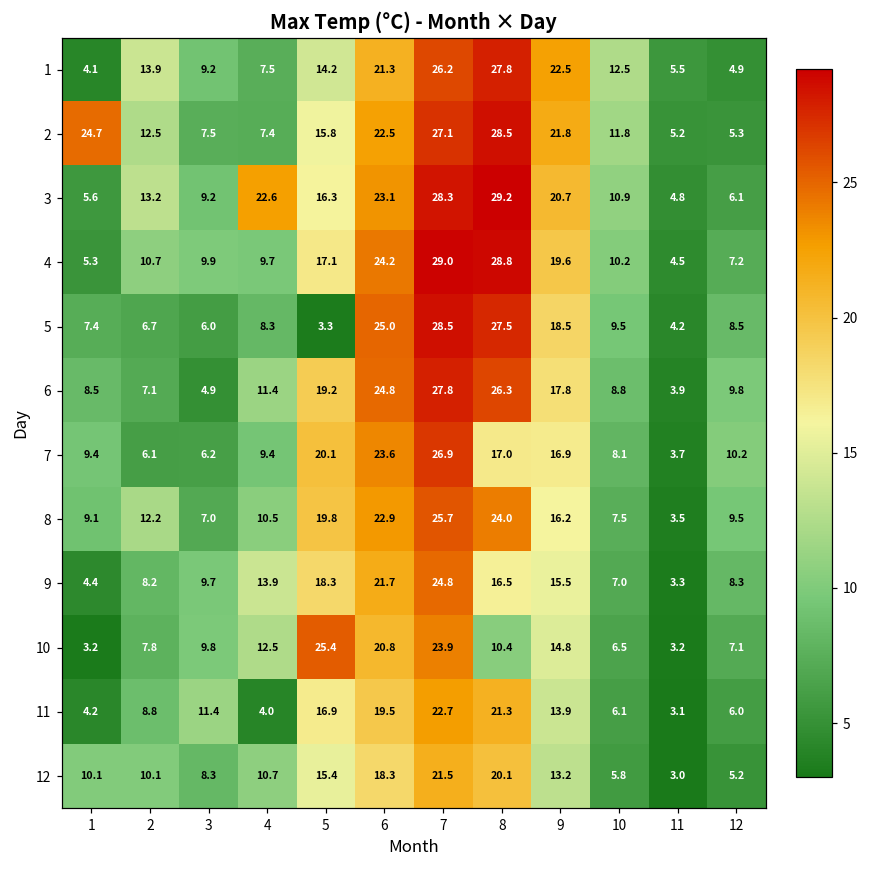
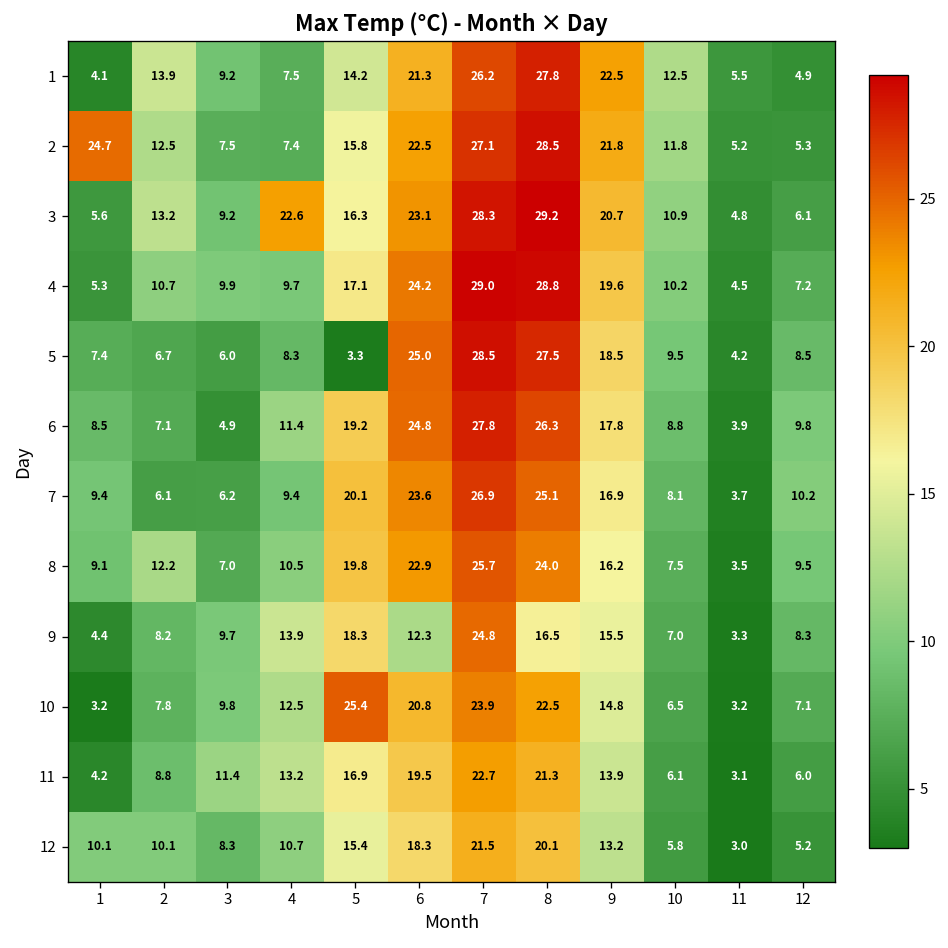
  {
    "1": {
      "1": 4.1,
      "2": 13.9,
      "3": 9.2,
      "4": 7.5,
      "5": 14.2,
      "6": 21.3,
      "7": 26.2,
      "8": 27.8,
      "9": 22.5,
      "10": 12.5,
      "11": 5.5,
      "12": 4.9
    },
    "2": {
      "1": 24.7,
      "2": 12.5,
      "3": 7.5,
      "4": 7.4,
      "5": 15.8,
      "6": 22.5,
      "7": 27.1,
      "8": 28.5,
      "9": 21.8,
      "10": 11.8,
      "11": 5.2,
      "12": 5.3
    },
    "3": {
      "1": 5.6,
      "2": 13.2,
      "3": 9.2,
      "4": 22.6,
      "5": 16.3,
      "6": 23.1,
      "7": 28.3,
      "8": 29.2,
      "9": 20.7,
      "10": 10.9,
      "11": 4.8,
      "12": 6.1
    },
    "4": {
      "1": 5.3,
      "2": 10.7,
      "3": 9.9,
      "4": 9.7,
      "5": 17.1,
      "6": 24.2,
      "7": 29.0,
      "8": 28.8,
      "9": 19.6,
      "10": 10.2,
      "11": 4.5,
      "12": 7.2
    },
    "5": {
      "1": 7.4,
      "2": 6.7,
      "3": 6.0,
      "4": 8.3,
      "5": 3.3,
      "6": 25.0,
      "7": 28.5,
      "8": 27.5,
      "9": 18.5,
      "10": 9.5,
      "11": 4.2,
      "12": 8.5
    },
    "6": {
      "1": 8.5,
      "2": 7.1,
      "3": 4.9,
      "4": 11.4,
      "5": 19.2,
      "6": 24.8,
      "7": 27.8,
      "8": 26.3,
      "9": 17.8,
      "10": 8.8,
      "11": 3.9,
      "12": 9.8
    },
    "7": {
      "1": 9.4,
      "2": 6.1,
      "3": 6.2,
      "4": 9.4,
      "5": 20.1,
      "6": 23.6,
      "7": 26.9,
-     "8": 17.0,
+     "8": 25.1,
      "9": 16.9,
      "10": 8.1,
      "11": 3.7,
      "12": 10.2
    },
    "8": {
      "1": 9.1,
      "2": 12.2,
      "3": 7.0,
      "4": 10.5,
      "5": 19.8,
      "6": 22.9,
      "7": 25.7,
      "8": 24.0,
      "9": 16.2,
      "10": 7.5,
      "11": 3.5,
      "12": 9.5
    },
    "9": {
      "1": 4.4,
      "2": 8.2,
      "3": 9.7,
      "4": 13.9,
      "5": 18.3,
-     "6": 21.7,
+     "6": 12.3,
      "7": 24.8,
      "8": 16.5,
      "9": 15.5,
      "10": 7.0,
      "11": 3.3,
      "12": 8.3
    },
    "10": {
      "1": 3.2,
      "2": 7.8,
      "3": 9.8,
      "4": 12.5,
      "5": 25.4,
      "6": 20.8,
      "7": 23.9,
-     "8": 10.4,
+     "8": 22.5,
      "9": 14.8,
      "10": 6.5,
      "11": 3.2,
      "12": 7.1
    },
    "11": {
      "1": 4.2,
      "2": 8.8,
      "3": 11.4,
-     "4": 4.0,
+     "4": 13.2,
      "5": 16.9,
      "6": 19.5,
      "7": 22.7,
      "8": 21.3,
      "9": 13.9,
      "10": 6.1,
      "11": 3.1,
      "12": 6.0
    },
    "12": {
      "1": 10.1,
      "2": 10.1,
      "3": 8.3,
      "4": 10.7,
      "5": 15.4,
      "6": 18.3,
      "7": 21.5,
      "8": 20.1,
      "9": 13.2,
      "10": 5.8,
      "11": 3.0,
      "12": 5.2
    }
  }
